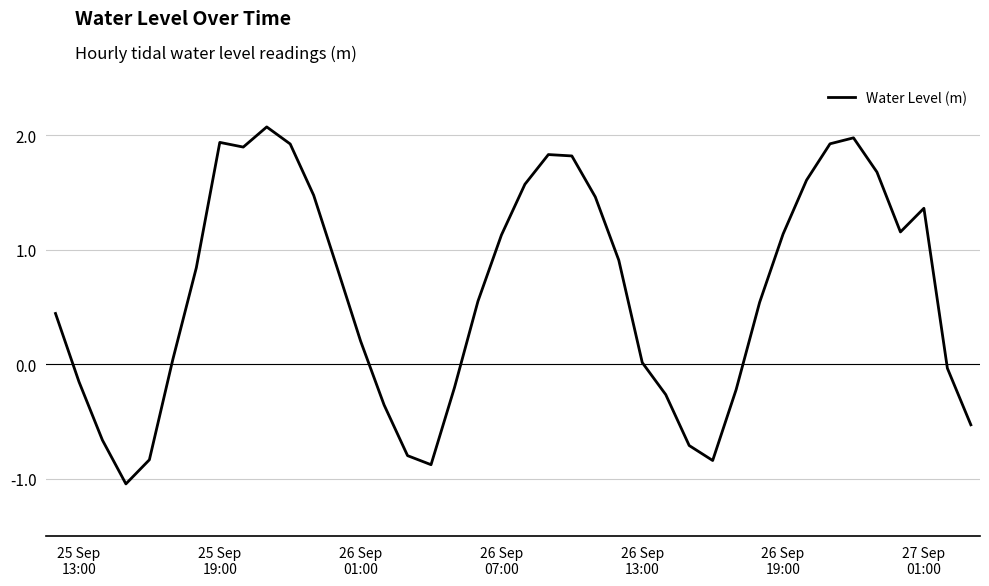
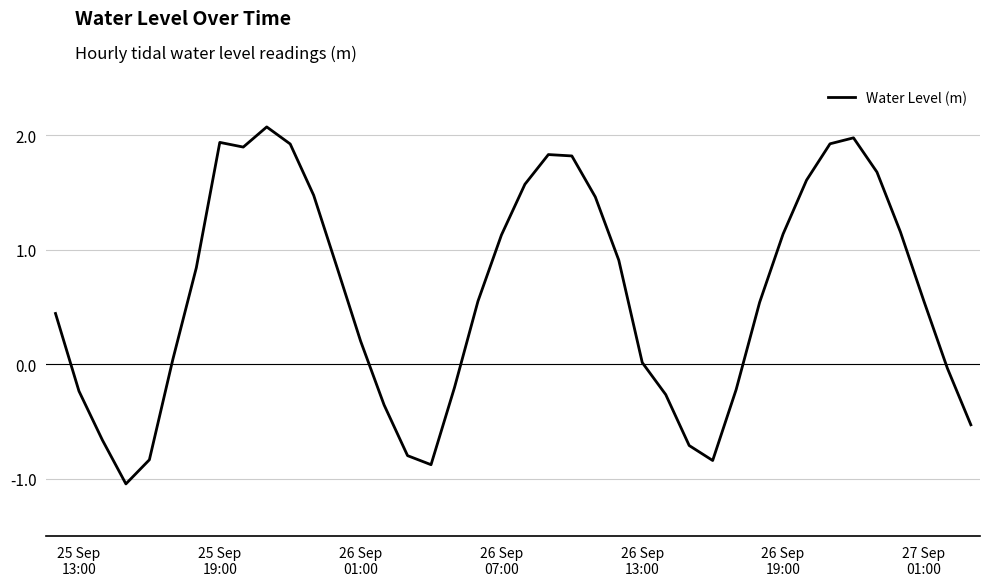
  {
-   "25 Sep 13:00": -0.15,
+   "25 Sep 13:00": -0.23,
    "25 Sep 19:00": 1.94,
    "26 Sep 01:00": 0.20,
    "26 Sep 07:00": 1.13,
    "26 Sep 13:00": 0.01,
    "26 Sep 19:00": 1.14,
-   "27 Sep 01:00": 1.36
+   "27 Sep 01:00": 0.55
  }
